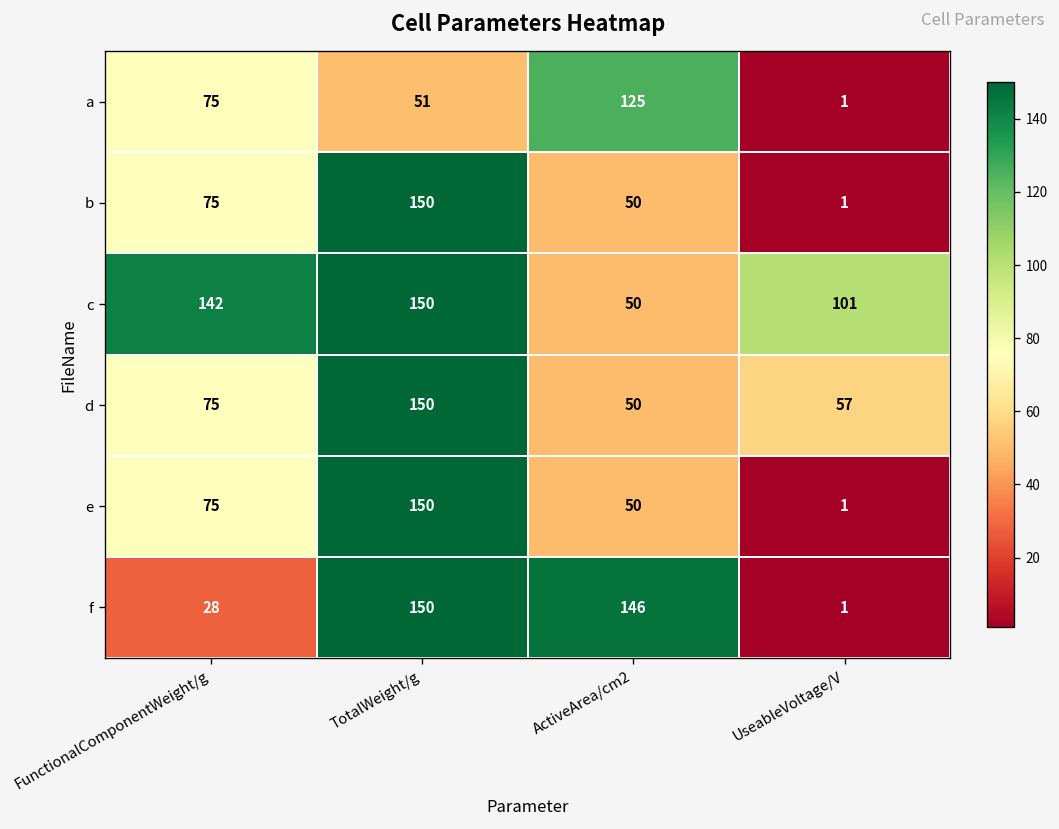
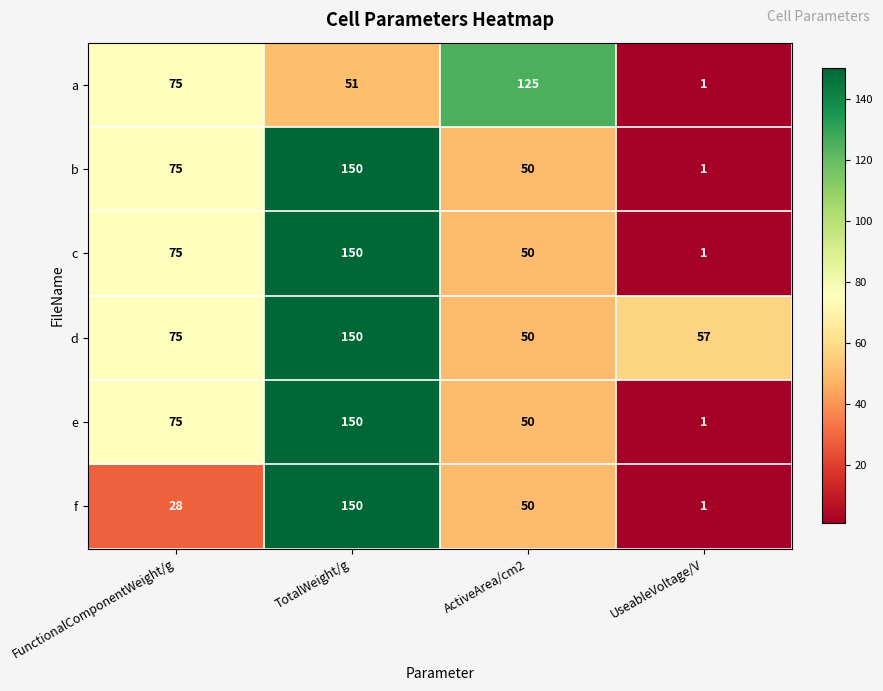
  {
    "a": {
      "FunctionalComponentWeight/g": 75,
      "TotalWeight/g": 51,
      "ActiveArea/cm2": 125,
      "UseableVoltage/V": 1
    },
    "b": {
      "FunctionalComponentWeight/g": 75,
      "TotalWeight/g": 150,
      "ActiveArea/cm2": 50,
      "UseableVoltage/V": 1
    },
    "c": {
-     "FunctionalComponentWeight/g": 142,
+     "FunctionalComponentWeight/g": 75,
      "TotalWeight/g": 150,
      "ActiveArea/cm2": 50,
-     "UseableVoltage/V": 101
+     "UseableVoltage/V": 1
    },
    "d": {
      "FunctionalComponentWeight/g": 75,
      "TotalWeight/g": 150,
      "ActiveArea/cm2": 50,
      "UseableVoltage/V": 57
    },
    "e": {
      "FunctionalComponentWeight/g": 75,
      "TotalWeight/g": 150,
      "ActiveArea/cm2": 50,
      "UseableVoltage/V": 1
    },
    "f": {
      "FunctionalComponentWeight/g": 28,
      "TotalWeight/g": 150,
-     "ActiveArea/cm2": 146,
+     "ActiveArea/cm2": 50,
      "UseableVoltage/V": 1
    }
  }
